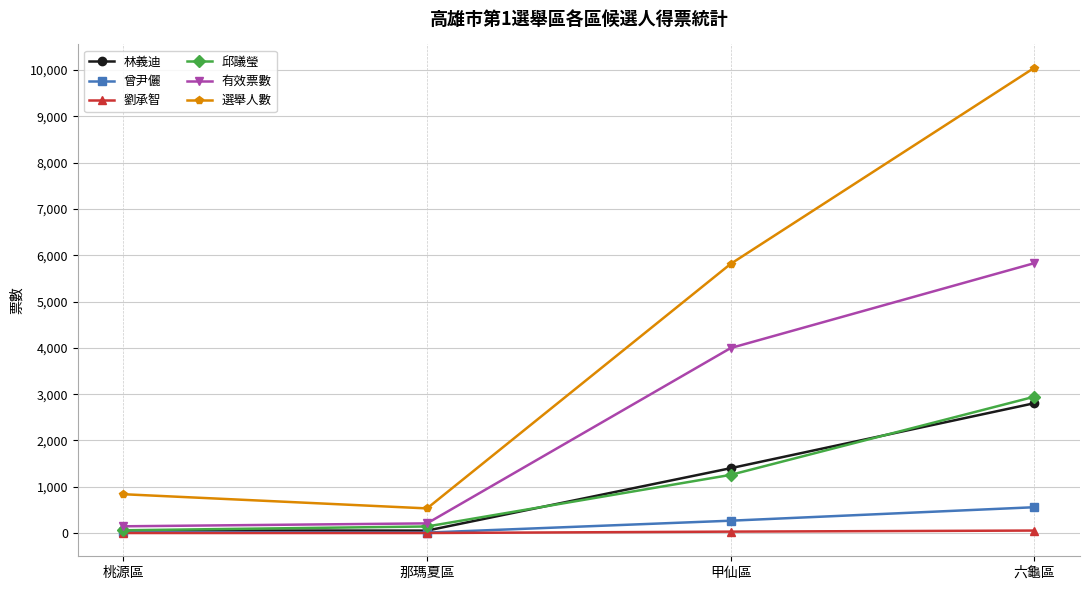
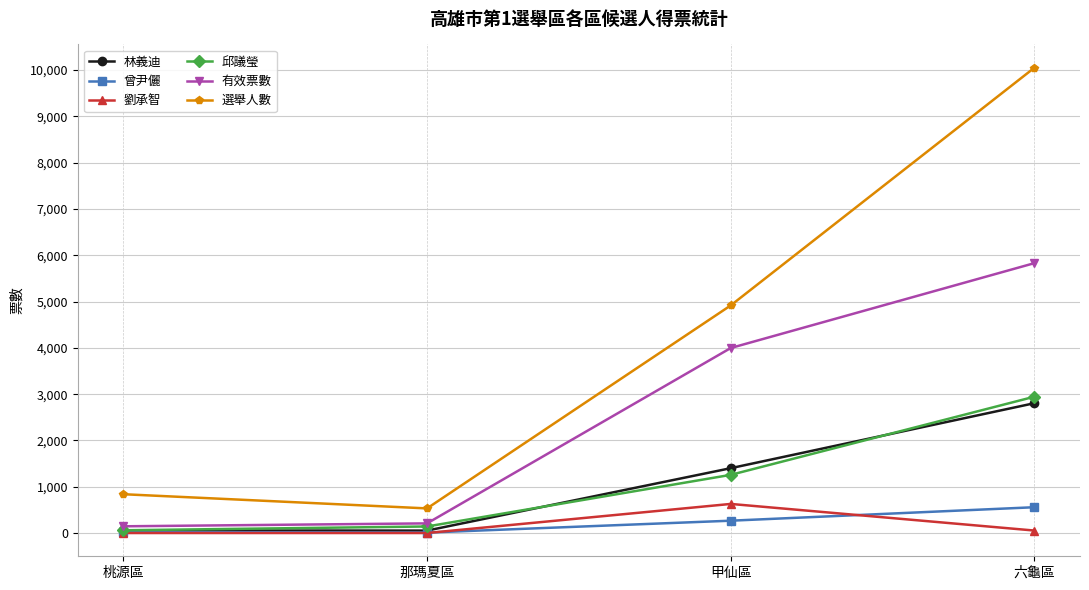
  {
    "林義迪": {
      "甲仙區": "1,400",
      "六龜區": "2,800"
    },
    "曾尹儷": {
      "甲仙區": "300",
      "六龜區": "600"
    },
    "劉承智": {
-     "甲仙區": "0",
+     "甲仙區": "600",
      "六龜區": "100"
    },
    "邱議瑩": {
      "那瑪夏區": "100",
      "甲仙區": "1,300",
      "六龜區": "2,900"
    },
    "有效票數": {
      "桃源區": "100",
      "那瑪夏區": "200",
      "甲仙區": "4,000",
      "六龜區": "5,800"
    },
    "選舉人數": {
      "桃源區": "800",
      "那瑪夏區": "500",
-     "甲仙區": "5,800",
+     "甲仙區": "4,900",
      "六龜區": "10,100"
    }
  }
